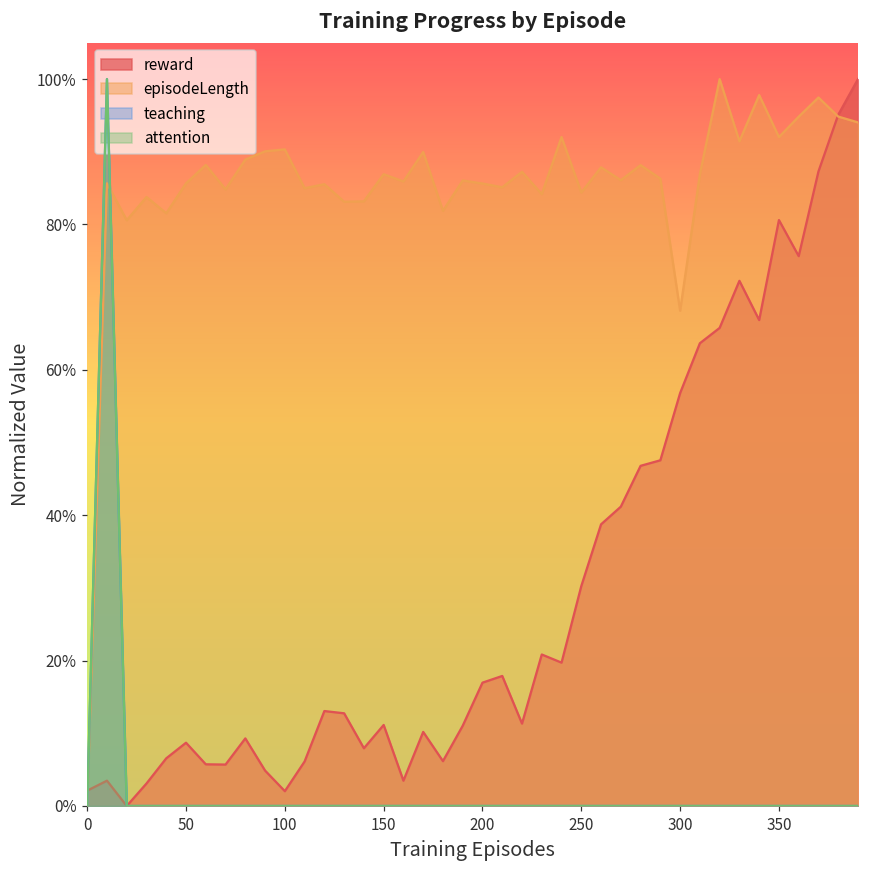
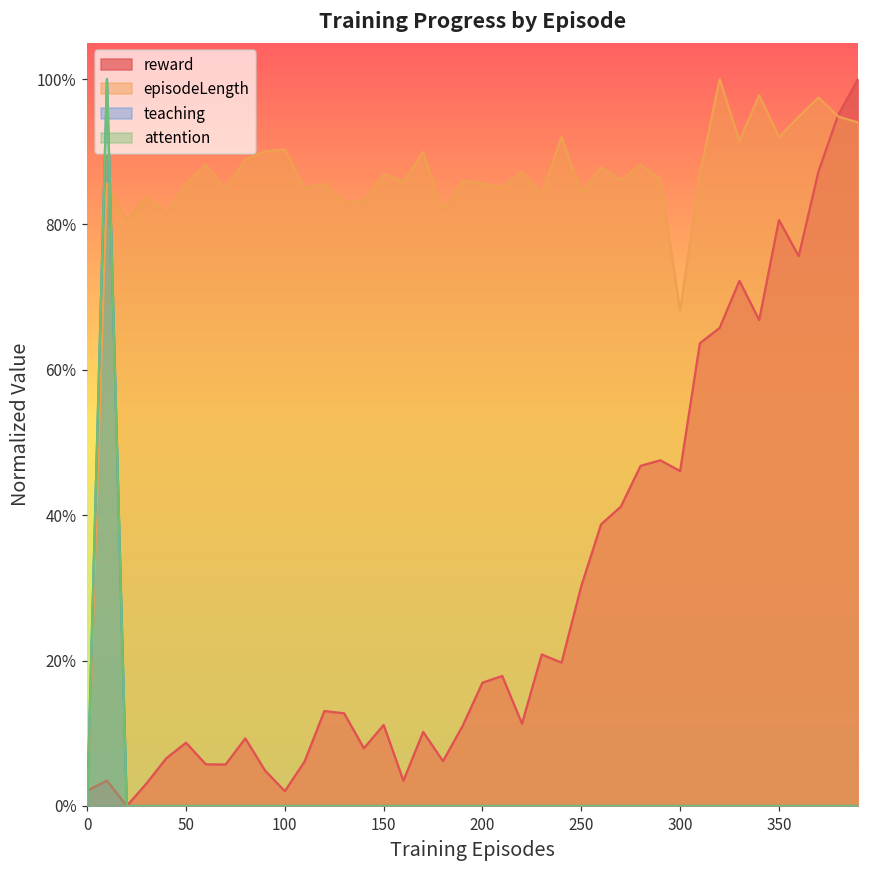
  {
    "reward": {
      "0": "2%",
      "50": "9%",
      "100": "2%",
      "150": "11%",
      "200": "17%",
      "250": "30%",
-     "300": "57%",
+     "300": "46%",
      "350": "81%"
    },
    "episodeLength": {
      "50": "86%",
      "100": "90%",
      "150": "87%",
      "200": "86%",
      "250": "84%",
      "300": "68%",
      "350": "92%"
    },
    "attention": {
      "50": "0%",
      "100": "0%",
      "150": "0%",
      "200": "0%",
      "250": "0%",
      "300": "0%",
      "350": "0%"
    }
  }
